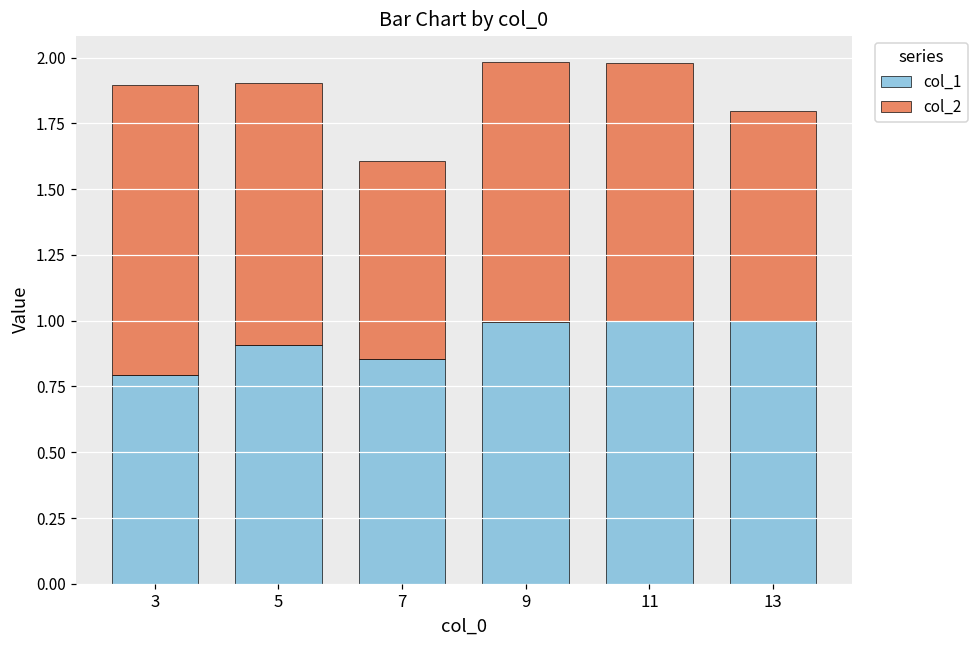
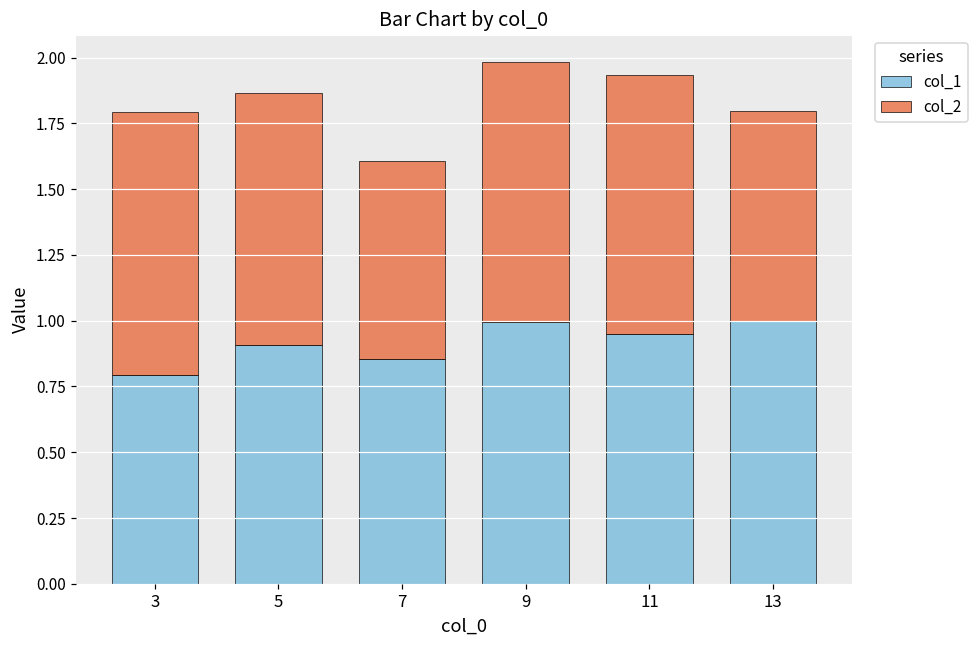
  {
    "col_1": {
      "3": 0.79,
      "5": 0.91,
      "7": 0.86,
      "9": 0.99,
-     "11": 1.00,
+     "11": 0.95,
      "13": 1.00
    },
    "col_2": {
-     "3": 1.10,
-     "5": 1.00,
+     "3": 1.00,
+     "5": 0.96,
      "7": 0.75,
      "9": 0.99,
      "11": 0.98,
      "13": 0.80
    }
  }
